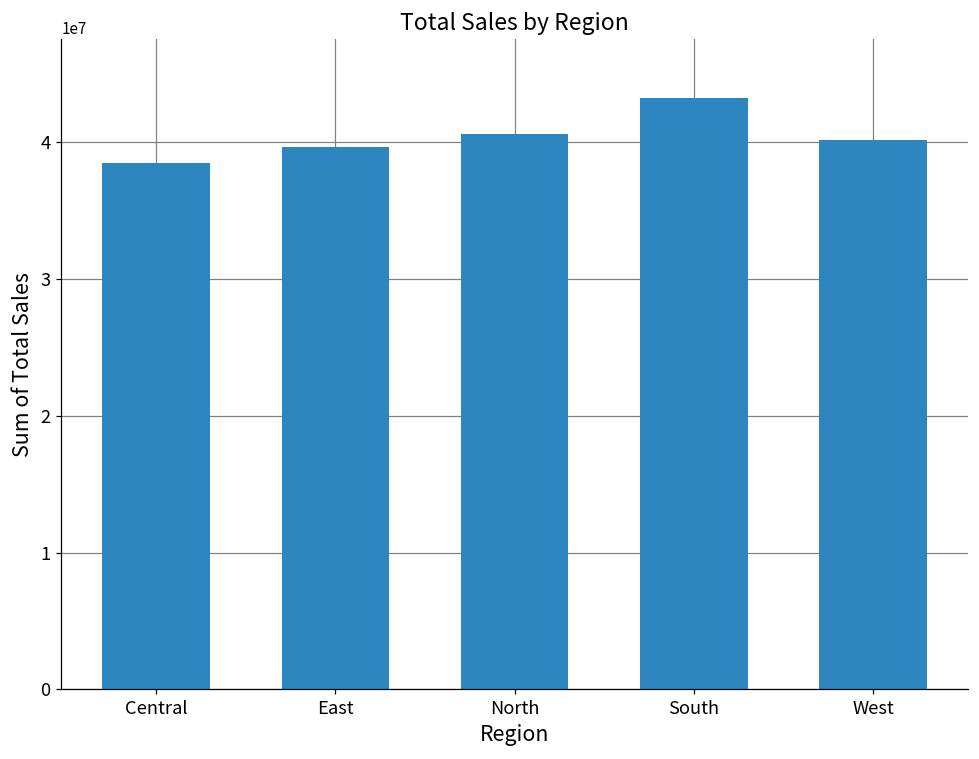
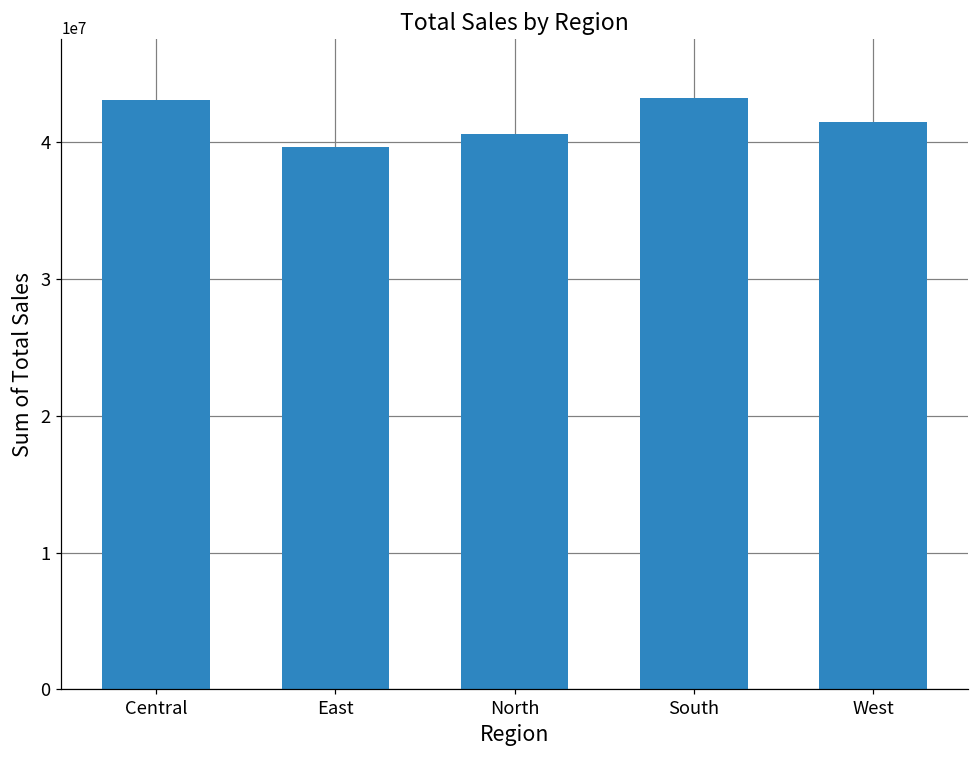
  {
-   "Central": 38500000,
+   "Central": 43100000,
    "East": 39700000,
    "North": 40600000,
    "South": 43200000,
-   "West": 40100000
+   "West": 41500000
  }
